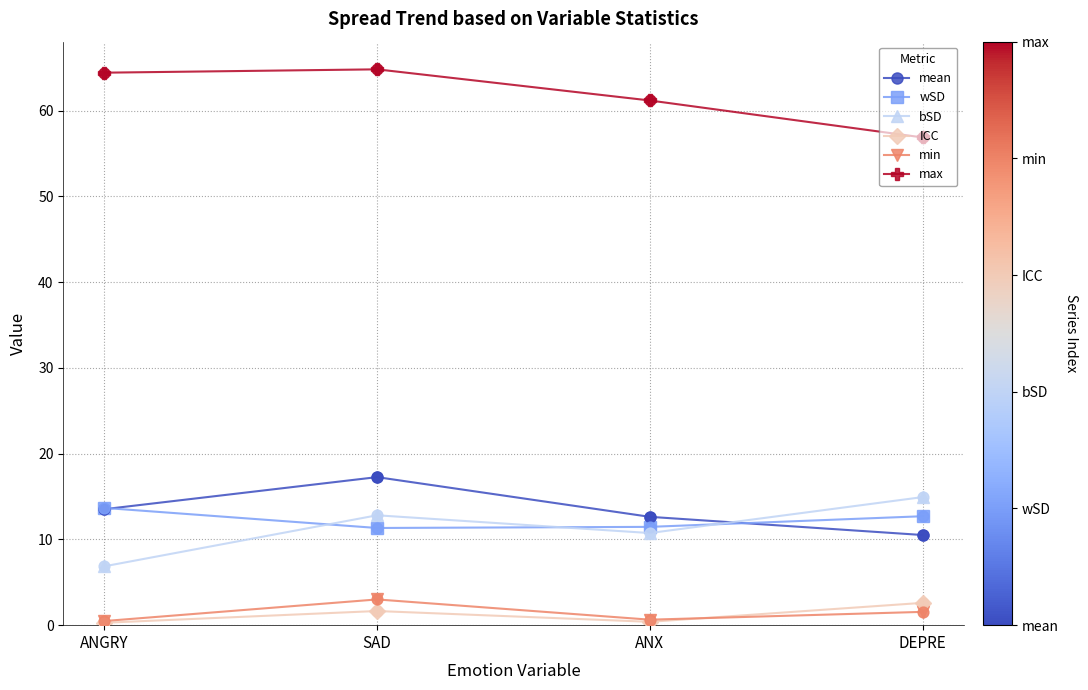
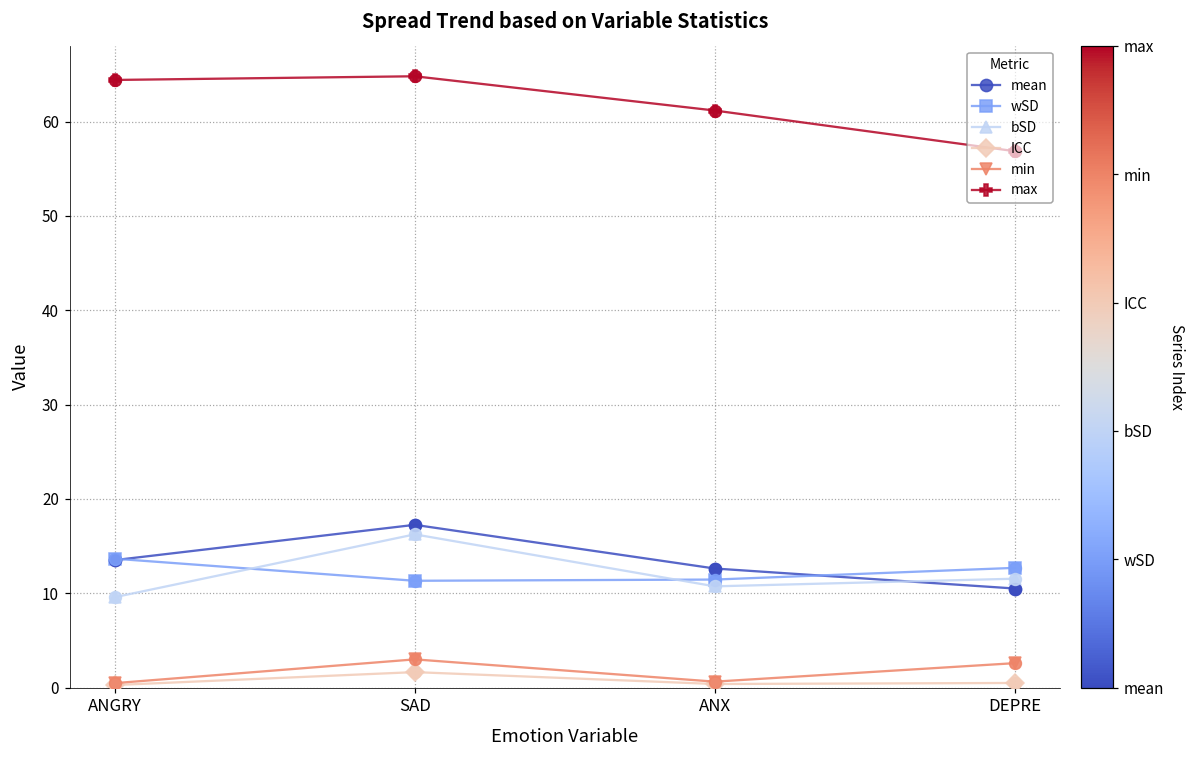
  {
    "mean": {
      "SAD": 17,
      "ANX": 13,
      "DEPRE": 11
    },
    "wSD": {
      "SAD": 11,
      "ANX": 11,
      "DEPRE": 13
    },
    "bSD": {
-     "ANGRY": 7,
-     "SAD": 13,
+     "ANGRY": 10,
+     "SAD": 16,
      "ANX": 11,
-     "DEPRE": 15
+     "DEPRE": 12
    },
    "ICC": {
      "SAD": 2,
-     "DEPRE": 3
+     "DEPRE": 1
    },
    "min": {
      "SAD": 3,
-     "DEPRE": 2
+     "DEPRE": 3
    },
    "max": {
      "ANGRY": 64,
      "SAD": 65,
      "ANX": 61
    }
  }
